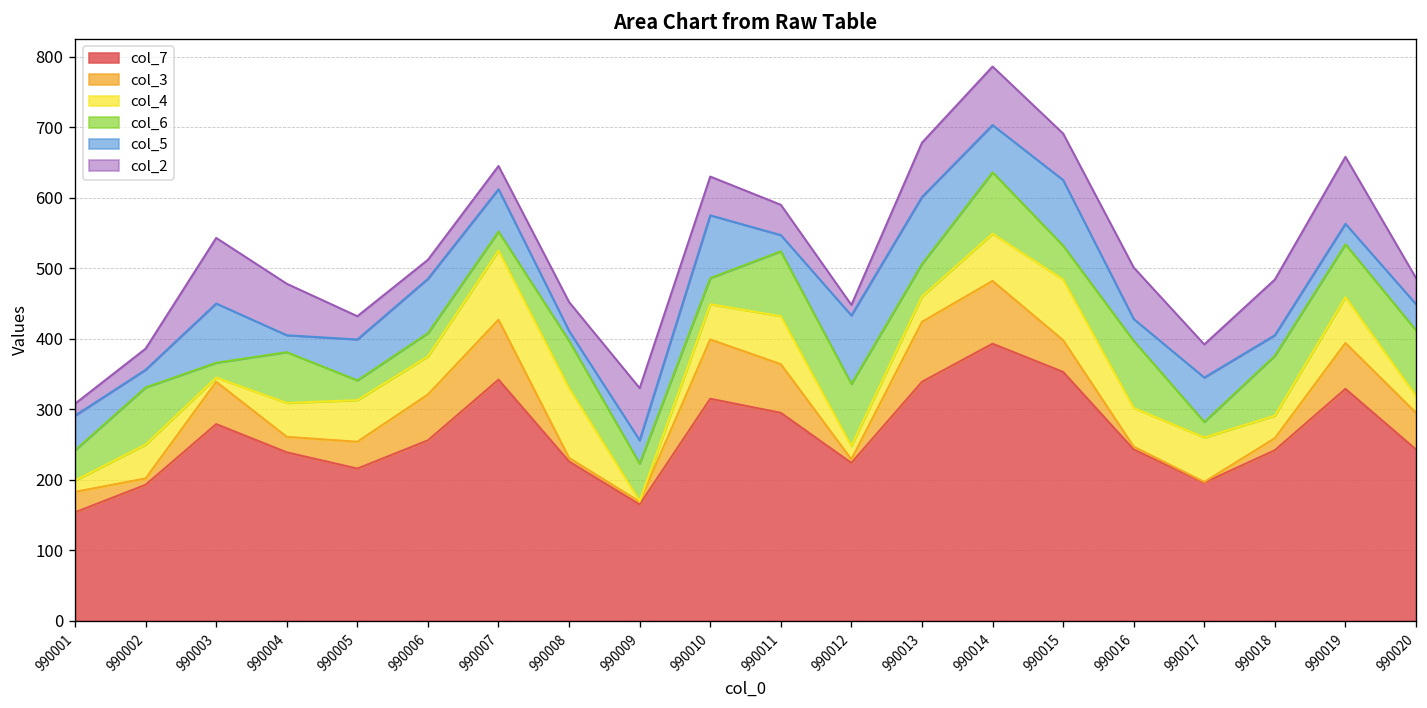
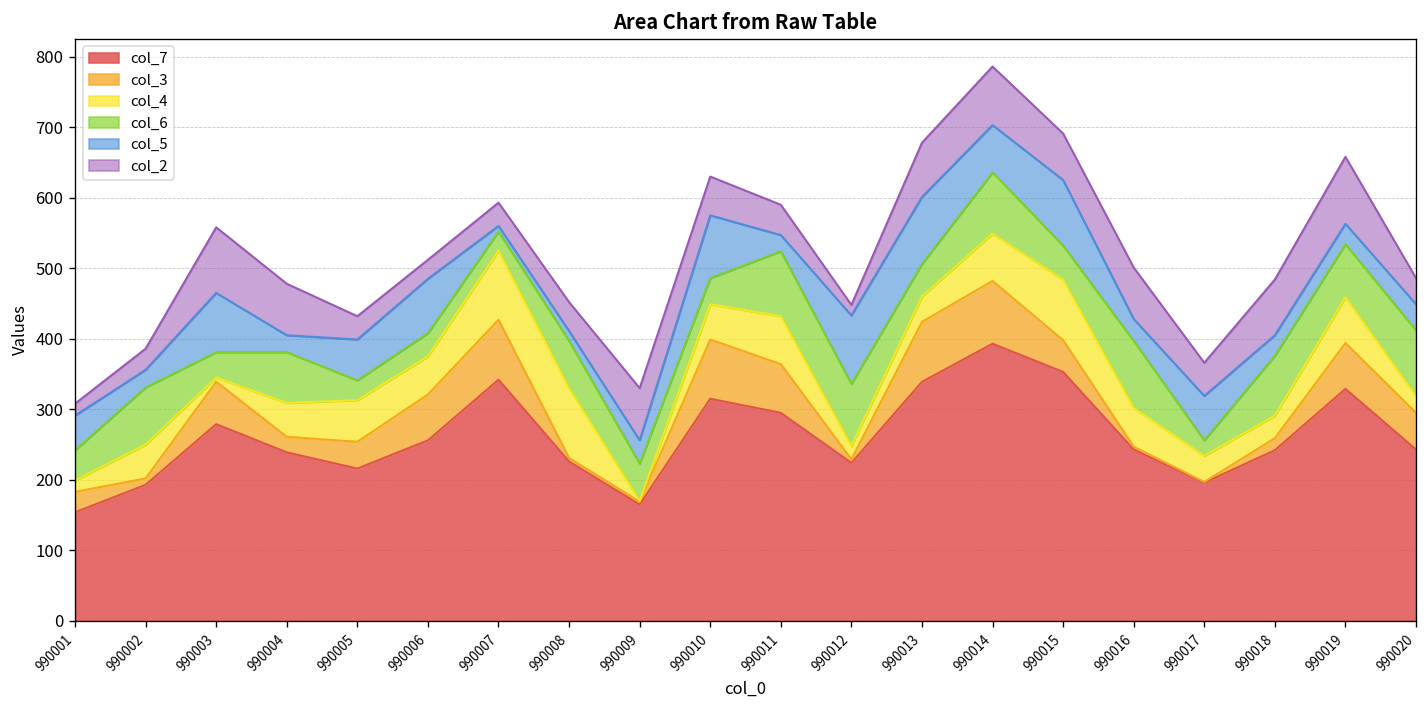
  {
    "col_7": {
      "990001": 150,
      "990002": 190,
      "990003": 280,
      "990004": 240,
      "990005": 220,
      "990006": 260,
      "990007": 340,
      "990008": 230,
      "990010": 320,
      "990011": 300,
      "990012": 220,
      "990013": 340,
      "990014": 390,
      "990015": 350,
      "990018": 240,
      "990019": 330,
      "990020": 240
    },
    "col_3": {
      "990001": 30,
      "990002": 10,
      "990003": 60,
      "990004": 20,
      "990005": 40,
      "990006": 70,
      "990007": 90,
      "990008": 10,
      "990010": 80,
      "990011": 70,
      "990012": 10,
      "990013": 90,
      "990014": 90,
      "990015": 50,
      "990018": 20,
      "990019": 70,
      "990020": 50
    },
    "col_4": {
      "990001": 20,
      "990002": 50,
      "990003": 10,
      "990004": 50,
      "990005": 60,
      "990006": 50,
      "990007": 100,
      "990008": 100,
      "990010": 50,
      "990011": 70,
      "990012": 20,
      "990013": 40,
      "990014": 70,
      "990015": 90,
      "990016": 60,
-     "990017": 60,
+     "990017": 40,
      "990018": 30,
      "990019": 70,
      "990020": 20
    },
    "col_6": {
      "990001": 40,
      "990002": 80,
-     "990003": 20,
+     "990003": 40,
      "990004": 70,
      "990005": 30,
      "990006": 30,
      "990007": 30,
      "990008": 70,
      "990009": 50,
      "990010": 40,
      "990011": 90,
      "990012": 90,
      "990013": 50,
      "990014": 90,
      "990015": 50,
      "990016": 100,
      "990017": 20,
      "990018": 90,
      "990019": 80,
      "990020": 90
    },
    "col_5": {
      "990001": 50,
      "990002": 30,
      "990003": 80,
      "990004": 20,
      "990005": 60,
      "990006": 80,
-     "990007": 60,
+     "990007": 10,
      "990008": 10,
      "990009": 30,
      "990010": 90,
      "990011": 20,
      "990012": 100,
      "990013": 100,
      "990014": 70,
      "990015": 90,
      "990016": 30,
      "990017": 60,
      "990018": 30,
      "990019": 30,
      "990020": 40
    },
    "col_2": {
      "990001": 20,
      "990002": 30,
      "990003": 90,
      "990004": 70,
      "990005": 30,
      "990006": 30,
      "990007": 30,
      "990008": 40,
      "990009": 70,
      "990010": 60,
      "990011": 40,
      "990012": 20,
      "990013": 80,
      "990014": 80,
      "990015": 70,
      "990016": 70,
      "990017": 50,
      "990018": 80,
      "990019": 100,
      "990020": 40
    }
  }
